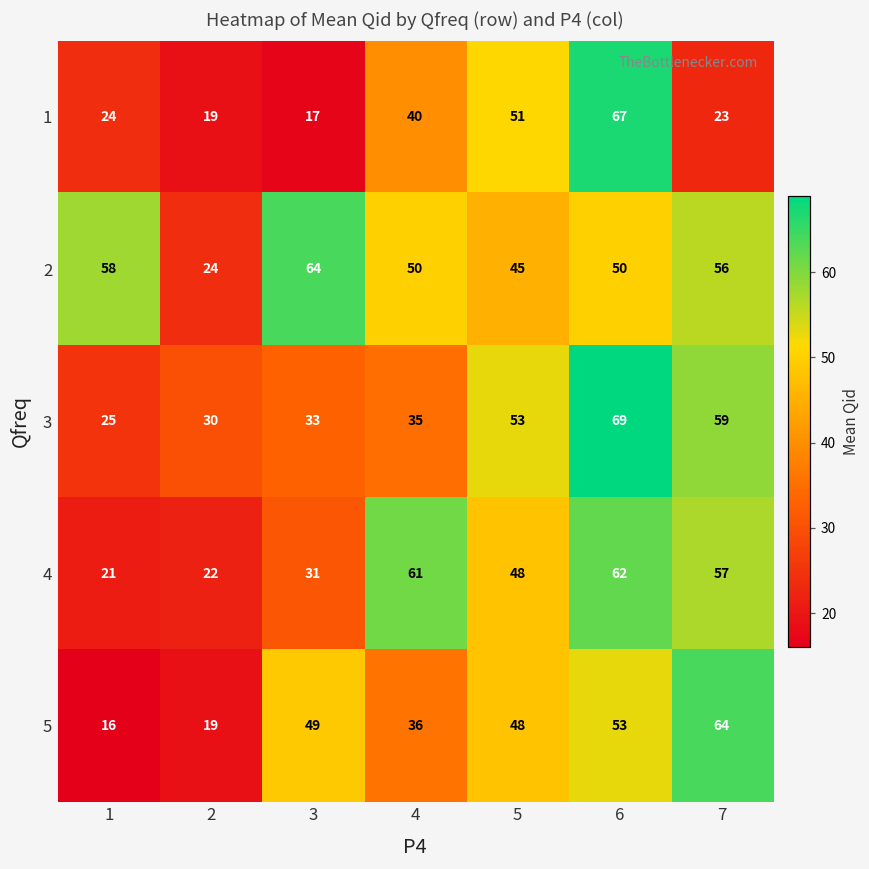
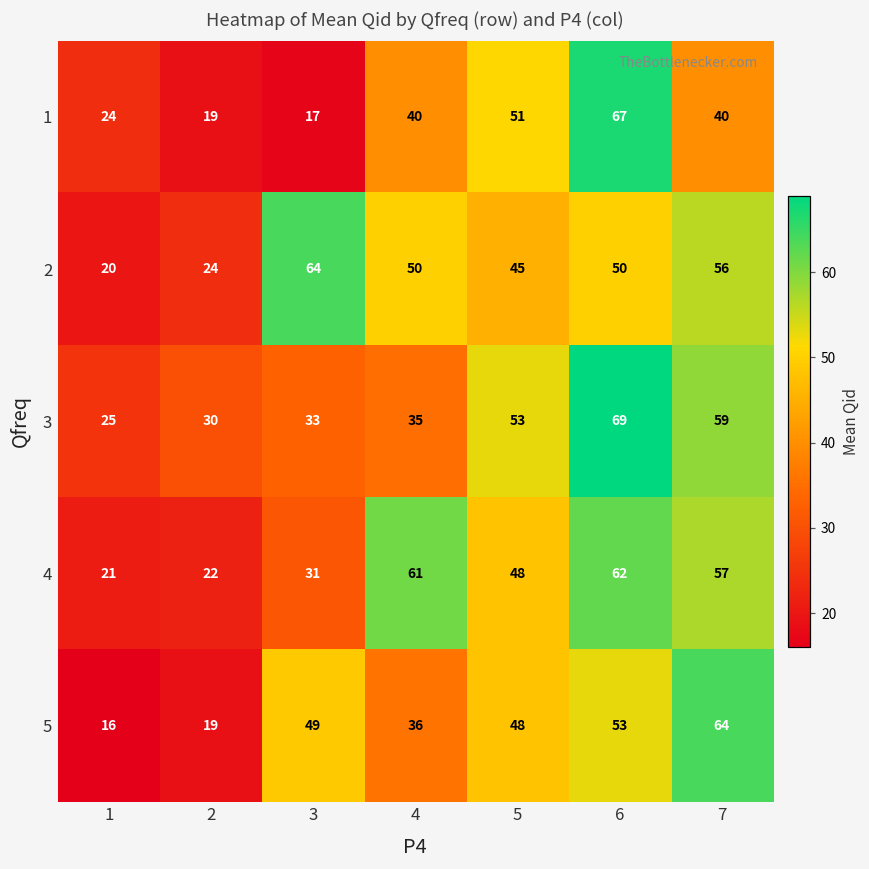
  {
    "1": {
      "1": 24,
      "2": 19,
      "3": 17,
      "4": 40,
      "5": 51,
      "6": 67,
-     "7": 23
+     "7": 40
    },
    "2": {
-     "1": 58,
+     "1": 20,
      "2": 24,
      "3": 64,
      "4": 50,
      "5": 45,
      "6": 50,
      "7": 56
    },
    "3": {
      "1": 25,
      "2": 30,
      "3": 33,
      "4": 35,
      "5": 53,
      "6": 69,
      "7": 59
    },
    "4": {
      "1": 21,
      "2": 22,
      "3": 31,
      "4": 61,
      "5": 48,
      "6": 62,
      "7": 57
    },
    "5": {
      "1": 16,
      "2": 19,
      "3": 49,
      "4": 36,
      "5": 48,
      "6": 53,
      "7": 64
    }
  }
